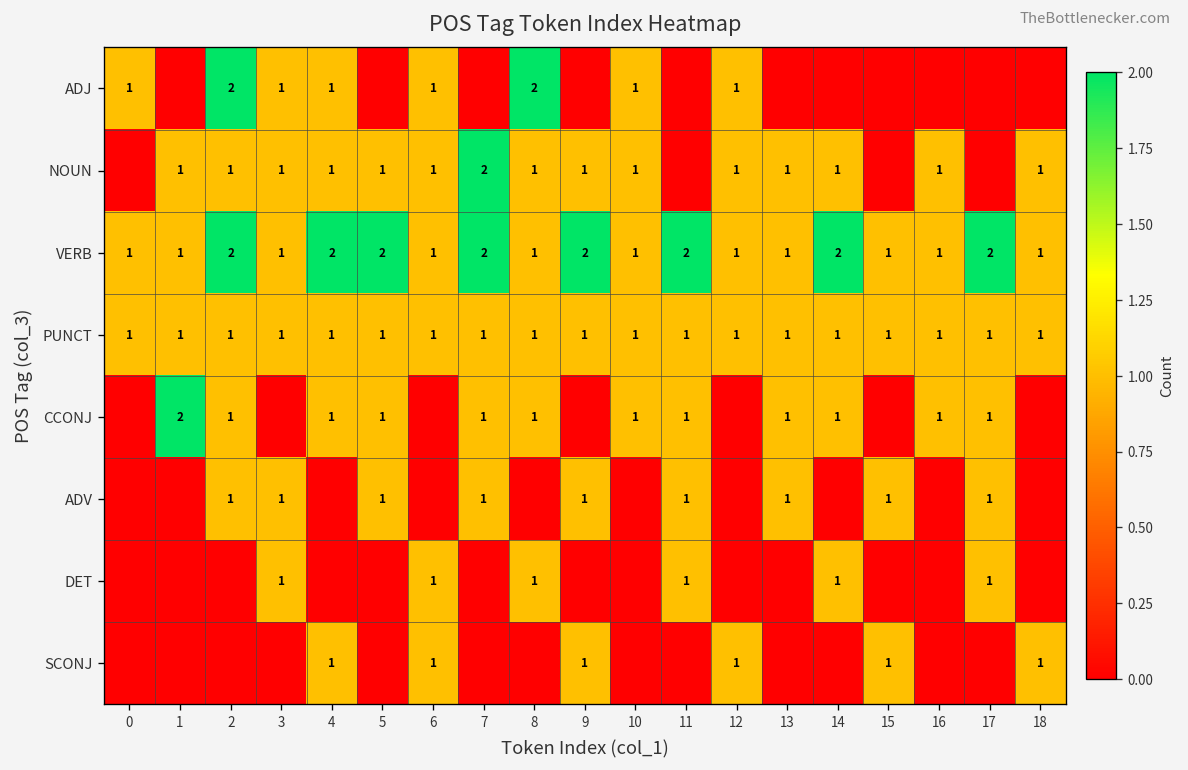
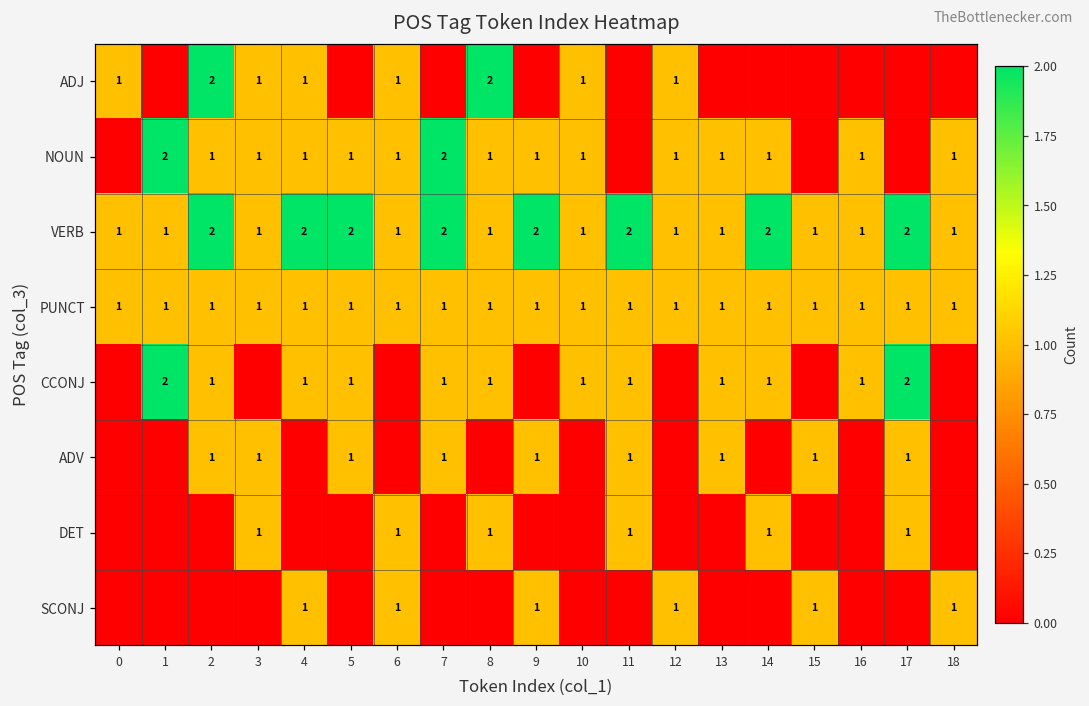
  {
    "ADJ": {
      "0": 1,
      "2": 2,
      "3": 1,
      "4": 1,
      "6": 1,
      "8": 2,
      "10": 1,
      "12": 1
    },
    "NOUN": {
-     "1": 1,
+     "1": 2,
      "2": 1,
      "3": 1,
      "4": 1,
      "5": 1,
      "6": 1,
      "7": 2,
      "8": 1,
      "9": 1,
      "10": 1,
      "12": 1,
      "13": 1,
      "14": 1,
      "16": 1,
      "18": 1
    },
    "VERB": {
      "0": 1,
      "1": 1,
      "2": 2,
      "3": 1,
      "4": 2,
      "5": 2,
      "6": 1,
      "7": 2,
      "8": 1,
      "9": 2,
      "10": 1,
      "11": 2,
      "12": 1,
      "13": 1,
      "14": 2,
      "15": 1,
      "16": 1,
      "17": 2,
      "18": 1
    },
    "PUNCT": {
      "0": 1,
      "1": 1,
      "2": 1,
      "3": 1,
      "4": 1,
      "5": 1,
      "6": 1,
      "7": 1,
      "8": 1,
      "9": 1,
      "10": 1,
      "11": 1,
      "12": 1,
      "13": 1,
      "14": 1,
      "15": 1,
      "16": 1,
      "17": 1,
      "18": 1
    },
    "CCONJ": {
      "1": 2,
      "2": 1,
      "4": 1,
      "5": 1,
      "7": 1,
      "8": 1,
      "10": 1,
      "11": 1,
      "13": 1,
      "14": 1,
      "16": 1,
-     "17": 1
+     "17": 2
    },
    "ADV": {
      "2": 1,
      "3": 1,
      "5": 1,
      "7": 1,
      "9": 1,
      "11": 1,
      "13": 1,
      "15": 1,
      "17": 1
    },
    "DET": {
      "3": 1,
      "6": 1,
      "8": 1,
      "11": 1,
      "14": 1,
      "17": 1
    },
    "SCONJ": {
      "4": 1,
      "6": 1,
      "9": 1,
      "12": 1,
      "15": 1,
      "18": 1
    }
  }
